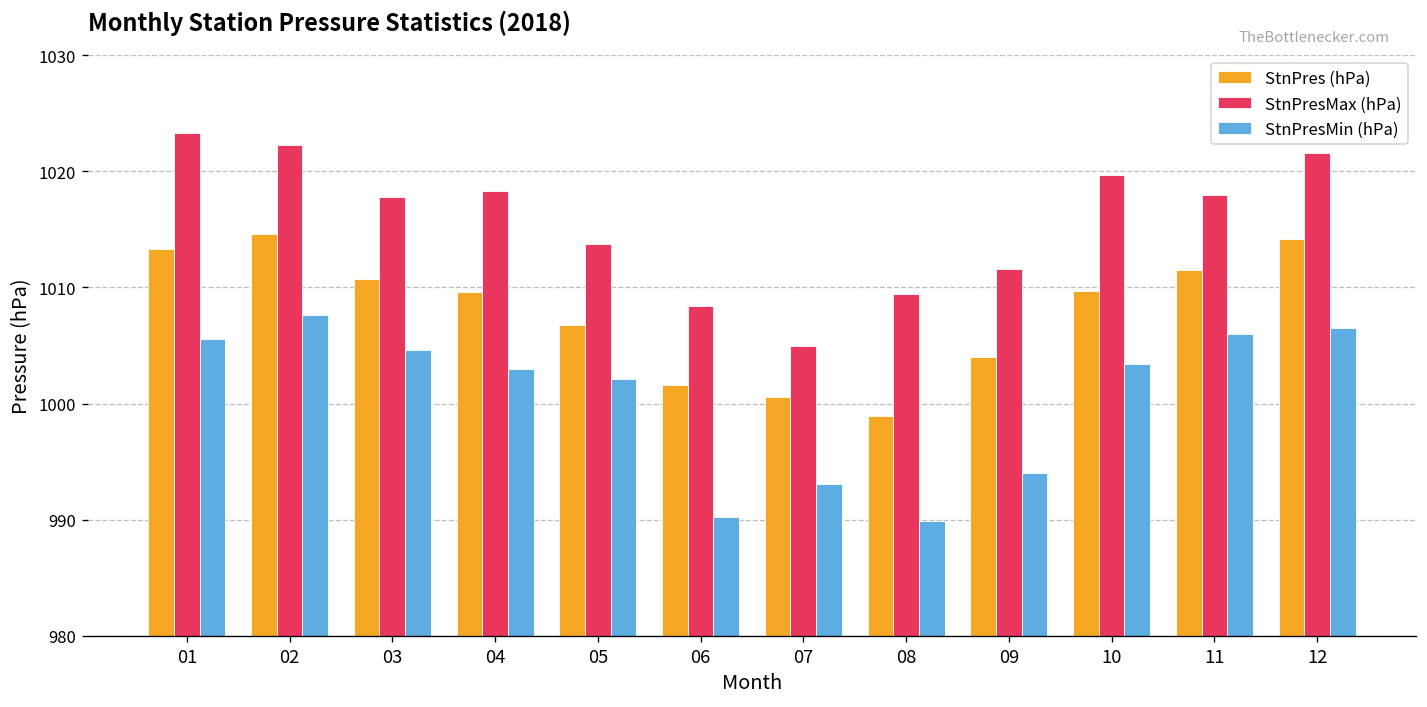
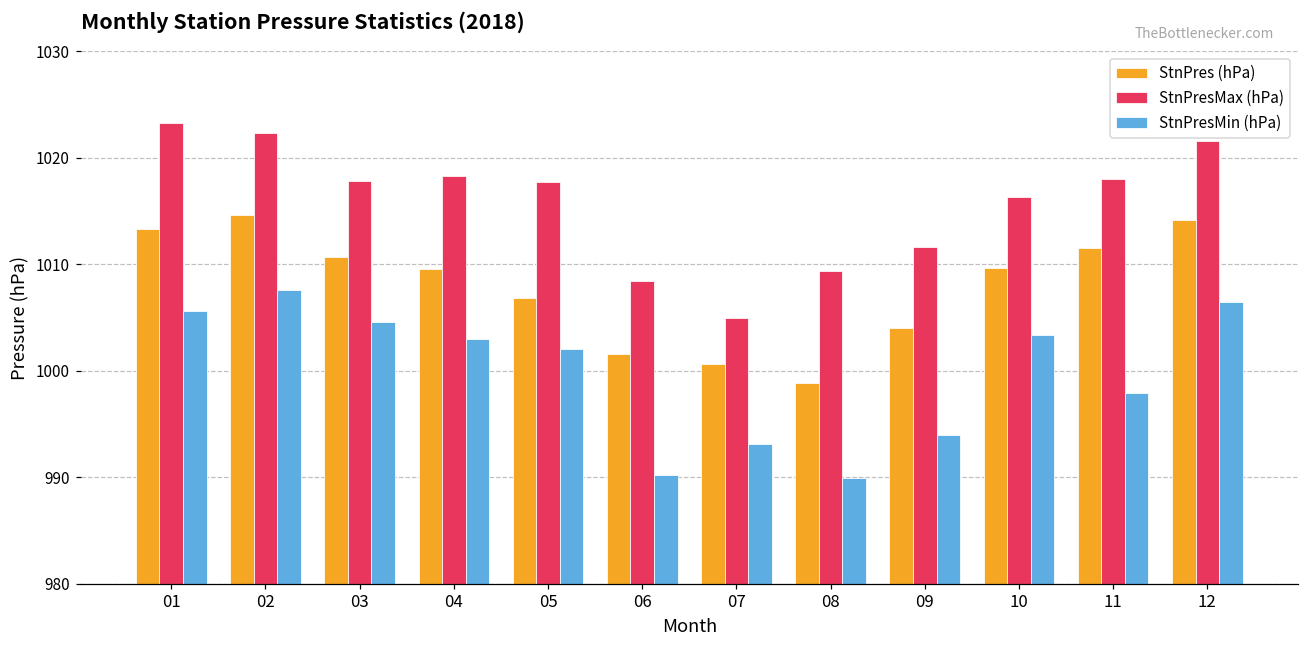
  {
    "StnPres (hPa)": {
      "01": 1013,
      "02": 1015,
      "03": 1011,
      "04": 1010,
      "05": 1007,
      "06": 1002,
      "07": 1001,
      "08": 999,
      "09": 1004,
      "10": 1010,
      "11": 1012,
      "12": 1014
    },
    "StnPresMax (hPa)": {
      "01": 1023,
      "02": 1022,
      "03": 1018,
      "04": 1018,
-     "05": 1014,
+     "05": 1018,
      "06": 1008,
      "07": 1005,
      "08": 1009,
      "09": 1012,
-     "10": 1020,
+     "10": 1016,
      "11": 1018,
      "12": 1022
    },
    "StnPresMin (hPa)": {
      "01": 1006,
      "02": 1008,
      "03": 1005,
      "04": 1003,
      "05": 1002,
      "06": 990,
      "07": 993,
      "08": 990,
      "09": 994,
      "10": 1003,
-     "11": 1006,
+     "11": 998,
      "12": 1007
    }
  }
